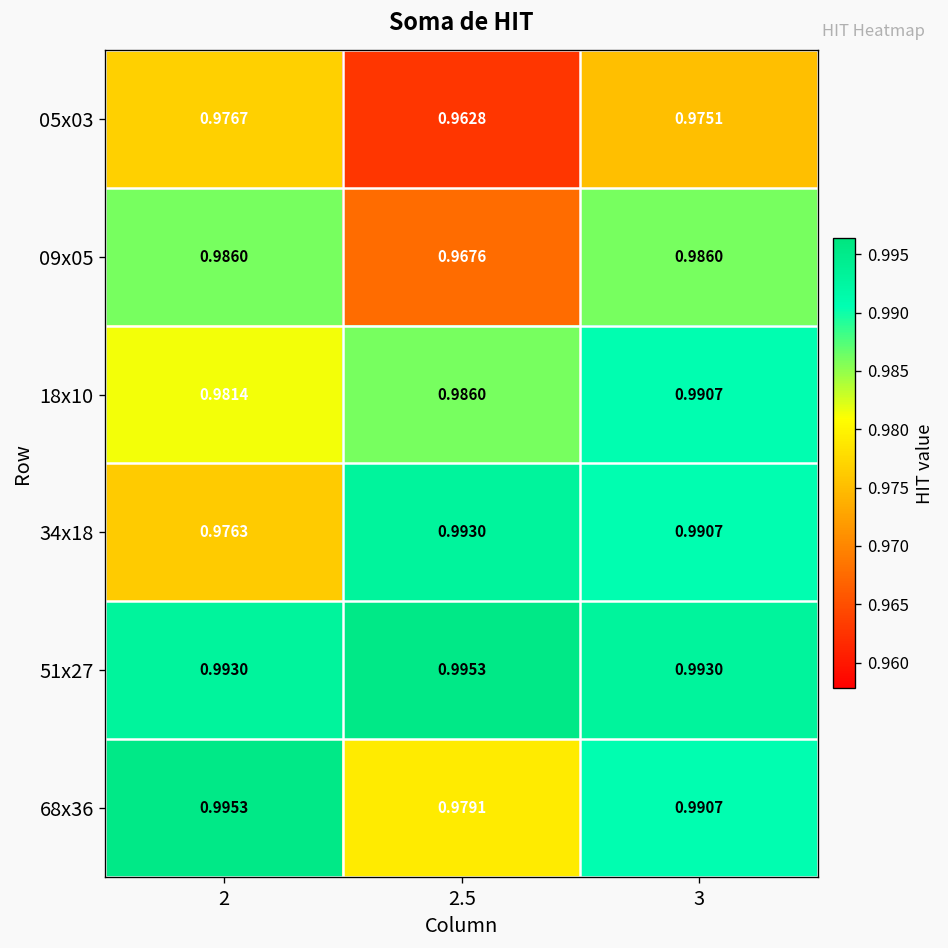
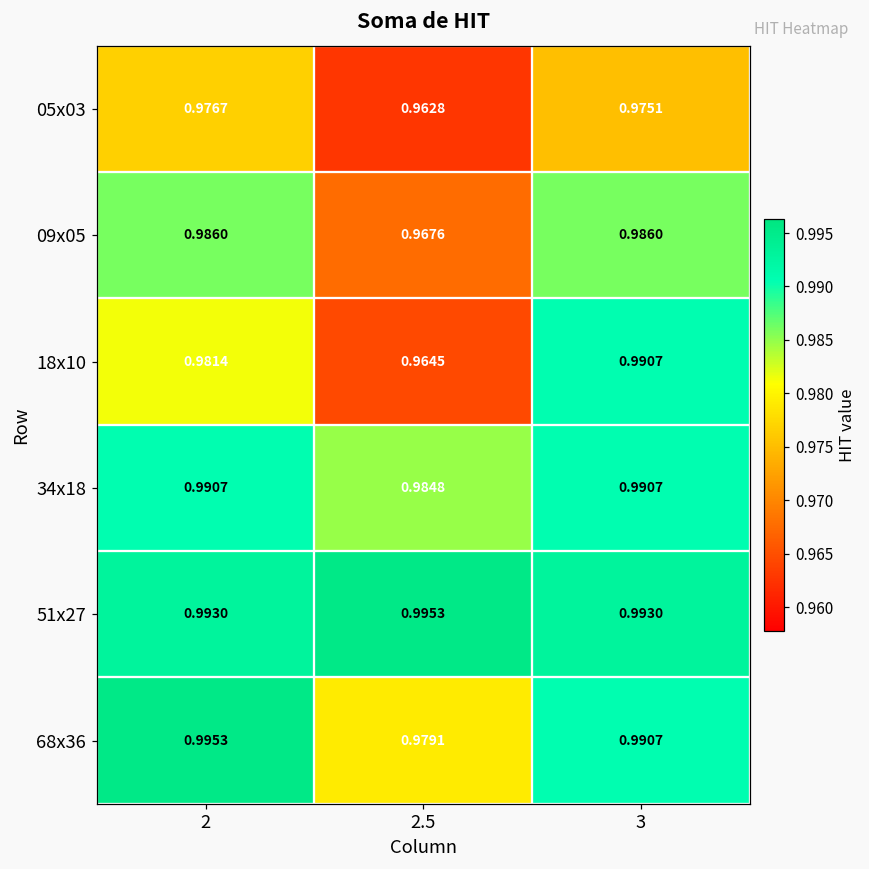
  {
    "05x03": {
      "2": 0.9767,
      "2.5": 0.9628,
      "3": 0.9751
    },
    "09x05": {
      "2": 0.9860,
      "2.5": 0.9676,
      "3": 0.9860
    },
    "18x10": {
      "2": 0.9814,
-     "2.5": 0.9860,
+     "2.5": 0.9645,
      "3": 0.9907
    },
    "34x18": {
-     "2": 0.9763,
-     "2.5": 0.9930,
+     "2": 0.9907,
+     "2.5": 0.9848,
      "3": 0.9907
    },
    "51x27": {
      "2": 0.9930,
      "2.5": 0.9953,
      "3": 0.9930
    },
    "68x36": {
      "2": 0.9953,
      "2.5": 0.9791,
      "3": 0.9907
    }
  }
